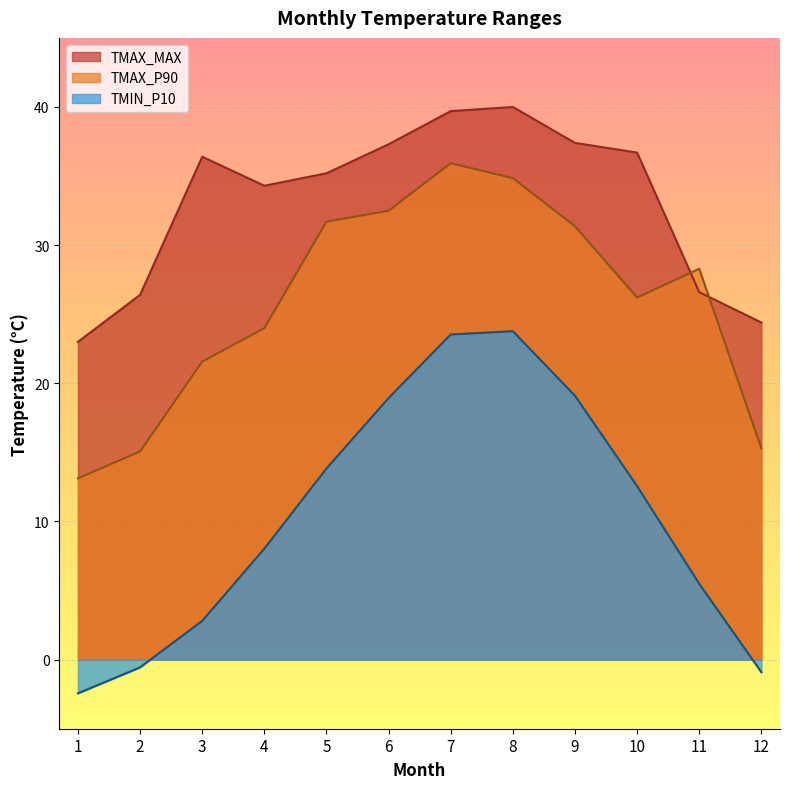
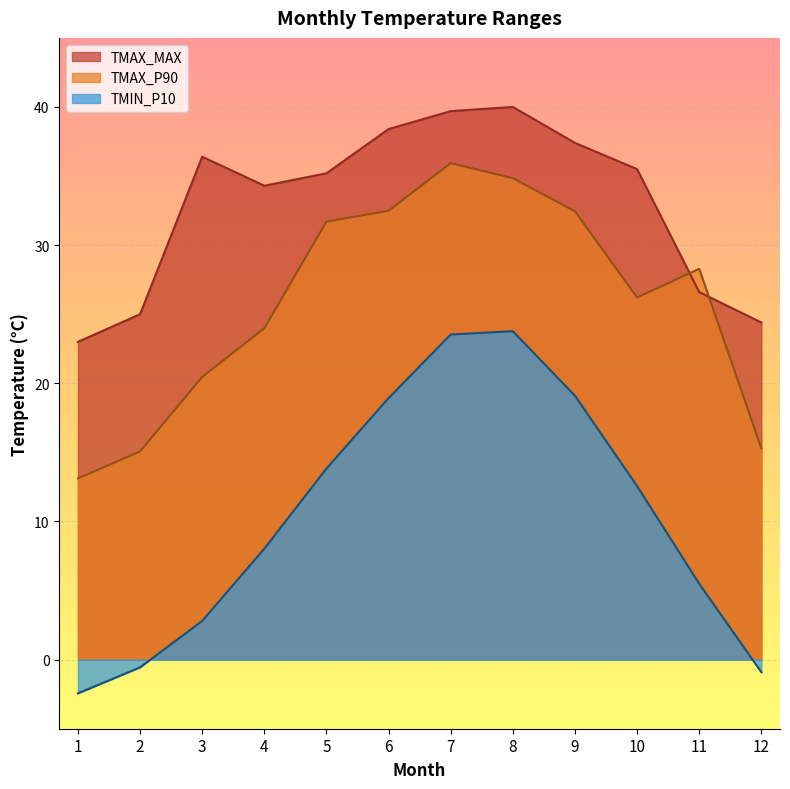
  {
    "TMAX_MAX": {
      "1": 23.0,
-     "2": 26.4,
+     "2": 25.0,
      "3": 36.4,
      "4": 34.3,
      "5": 35.2,
-     "6": 37.3,
+     "6": 38.4,
      "7": 39.7,
      "8": 40.0,
      "9": 37.4,
-     "10": 36.7,
+     "10": 35.5,
      "11": 26.6,
      "12": 24.4
    },
    "TMAX_P90": {
      "1": 13.1,
      "2": 15.1,
-     "3": 21.6,
+     "3": 20.5,
      "4": 24.0,
      "5": 31.7,
      "6": 32.5,
      "7": 35.9,
      "8": 34.9,
-     "9": 31.4,
+     "9": 32.5,
      "10": 26.2,
      "11": 28.3,
      "12": 15.3
    }
  }
